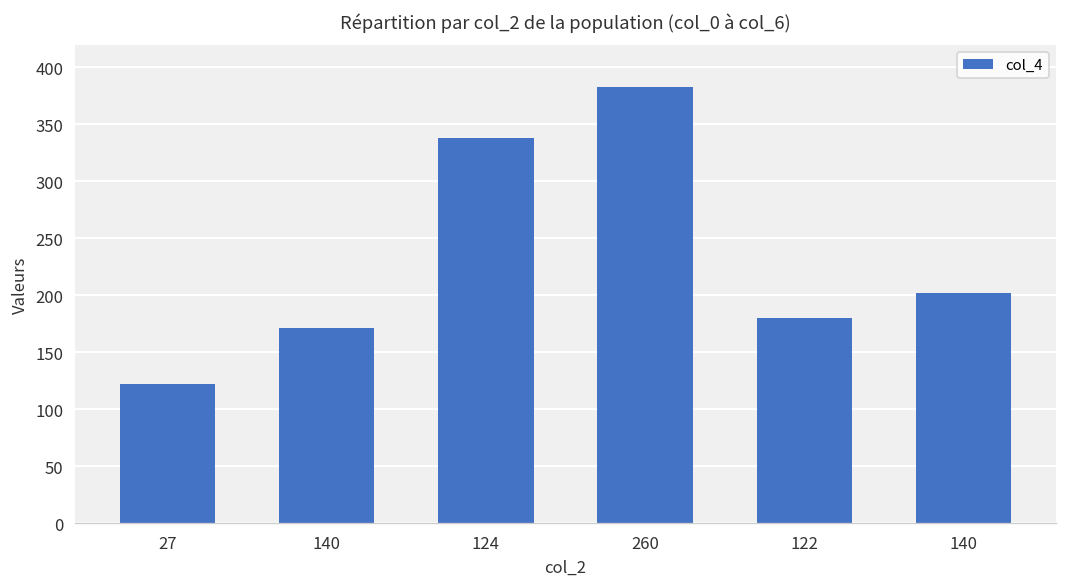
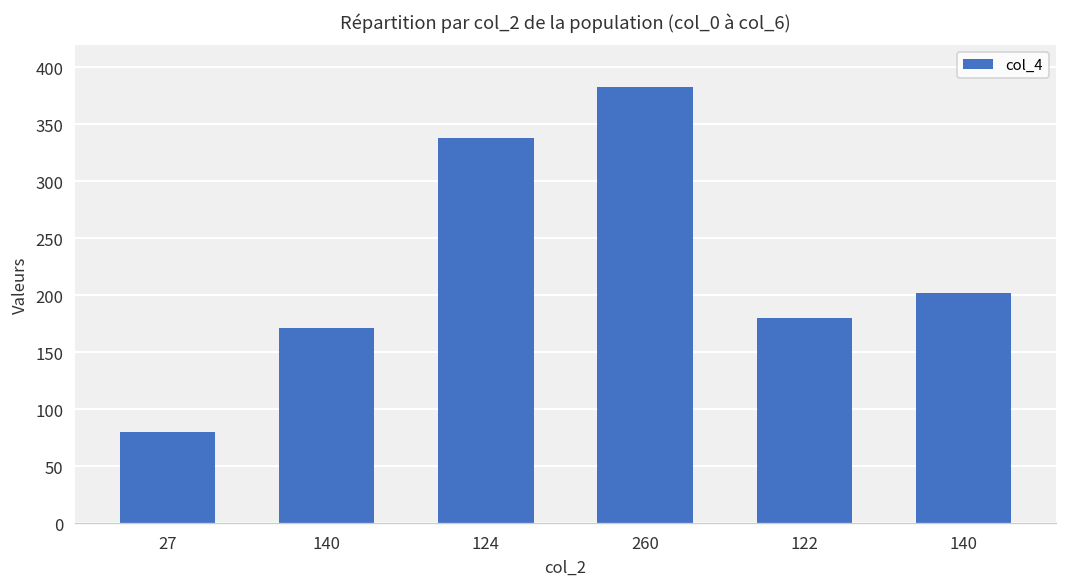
  {
-   "27": 120,
+   "27": 80,
    "124": 340,
    "260": 380,
    "122": 180
  }
